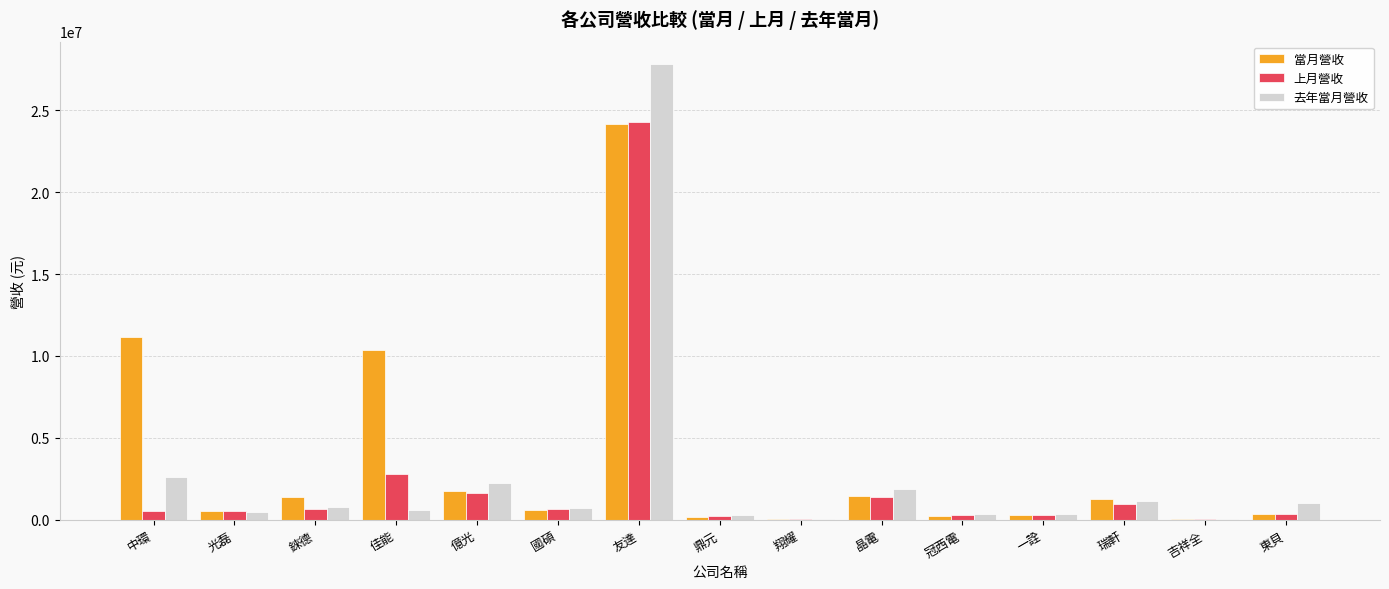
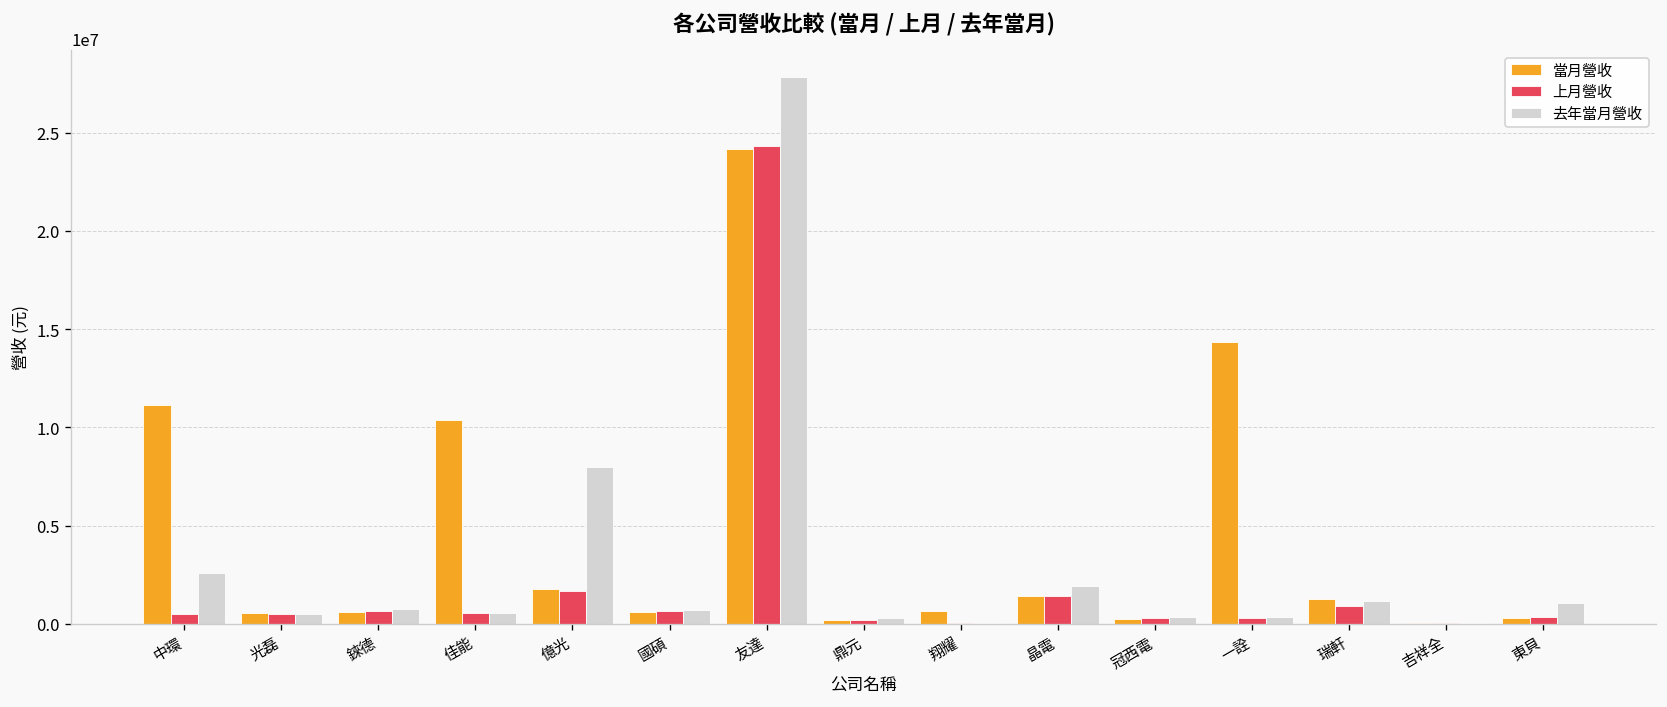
  {
    "當月營收": {
      "中環": 11200000,
      "光磊": 500000,
-     "錸德": 1400000,
+     "錸德": 600000,
      "佳能": 10400000,
      "億光": 1800000,
      "國碩": 600000,
      "友達": 24100000,
      "鼎元": 200000,
-     "翔耀": 0,
+     "翔耀": 600000,
      "晶電": 1400000,
      "冠西電": 200000,
-     "一詮": 300000,
+     "一詮": 14300000,
      "瑞軒": 1300000,
      "東貝": 300000
    },
    "上月營收": {
      "中環": 500000,
      "光磊": 500000,
      "錸德": 700000,
-     "佳能": 2800000,
+     "佳能": 500000,
      "億光": 1700000,
      "國碩": 600000,
      "友達": 24300000,
      "鼎元": 200000,
      "晶電": 1400000,
      "冠西電": 300000,
      "一詮": 300000,
      "瑞軒": 900000,
      "東貝": 300000
    },
    "去年當月營收": {
      "中環": 2600000,
      "光磊": 500000,
      "錸德": 800000,
      "佳能": 600000,
-     "億光": 2200000,
+     "億光": 8000000,
      "國碩": 700000,
      "友達": 27800000,
      "鼎元": 300000,
      "晶電": 1900000,
      "冠西電": 300000,
      "一詮": 300000,
      "瑞軒": 1200000,
      "東貝": 1000000
    }
  }
